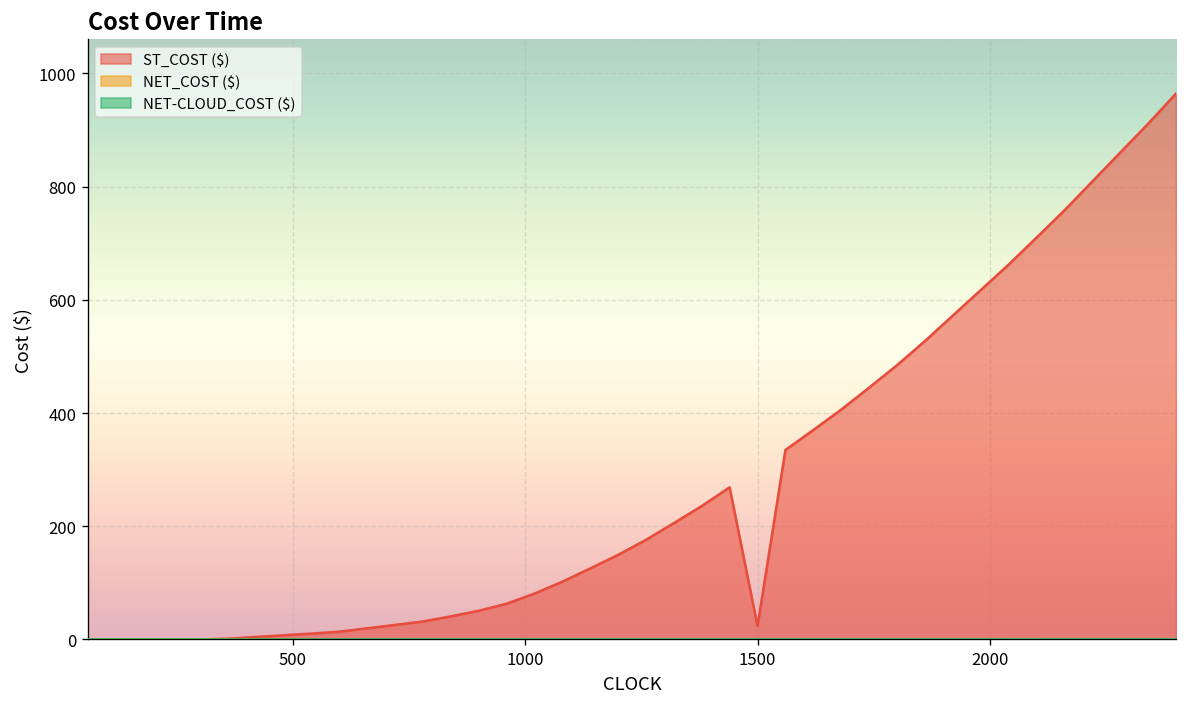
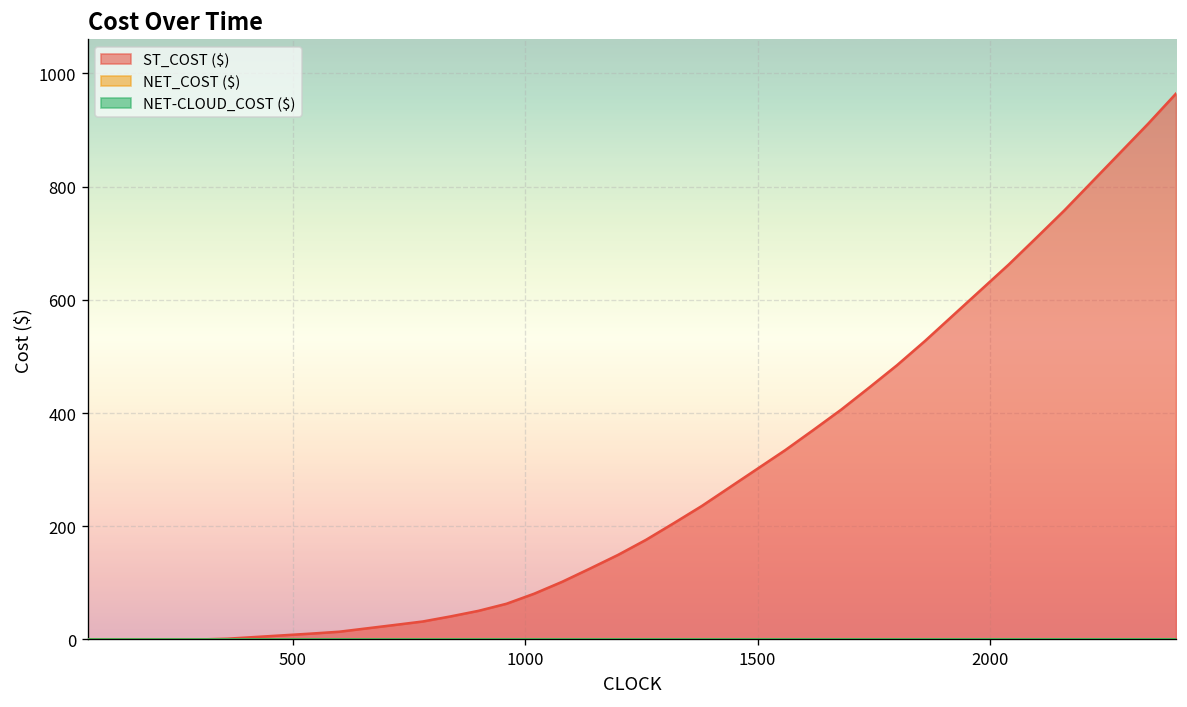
  {
    "ST_COST ($)": {
-     "1500": 20
+     "1500": 300
    },
    "NET-CLOUD_COST ($)": {
      "1500": 0
    }
  }
